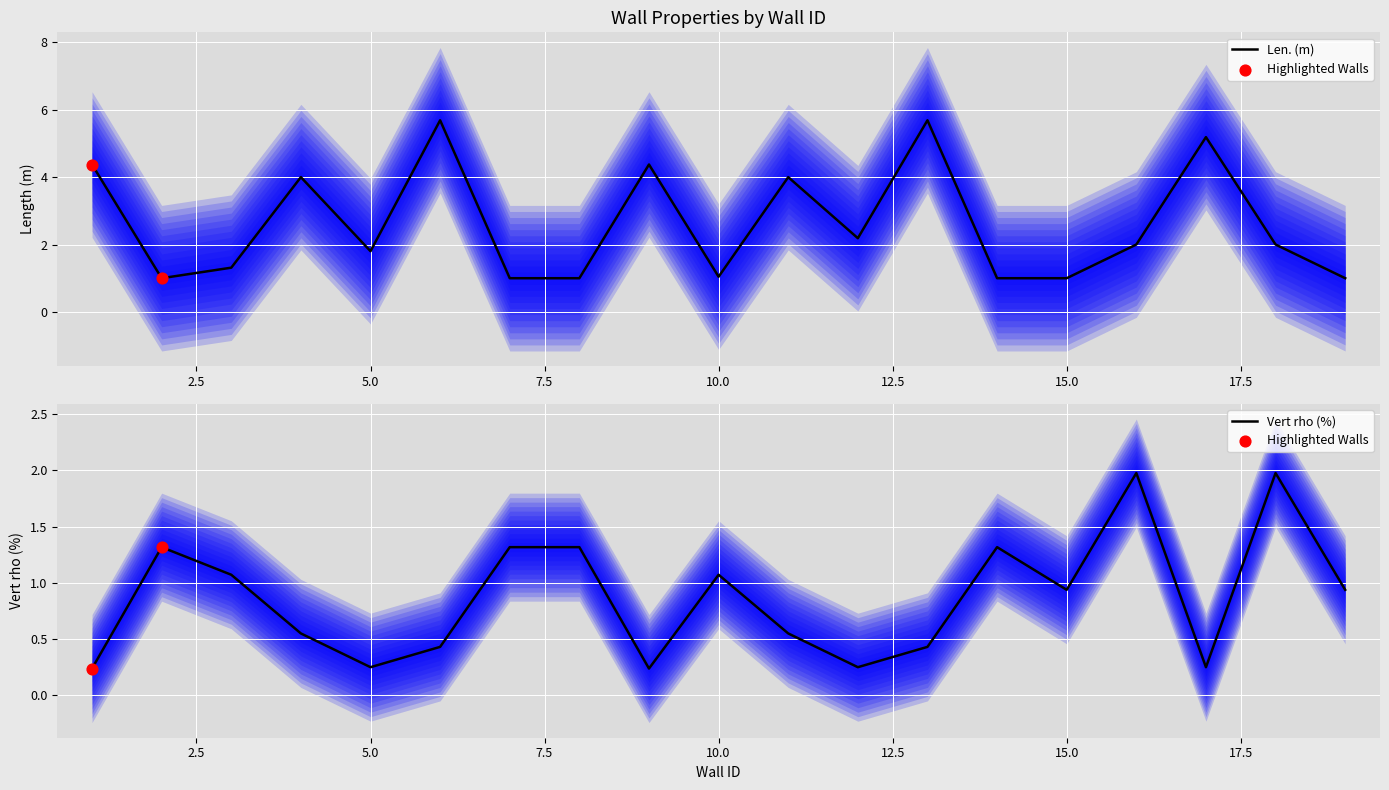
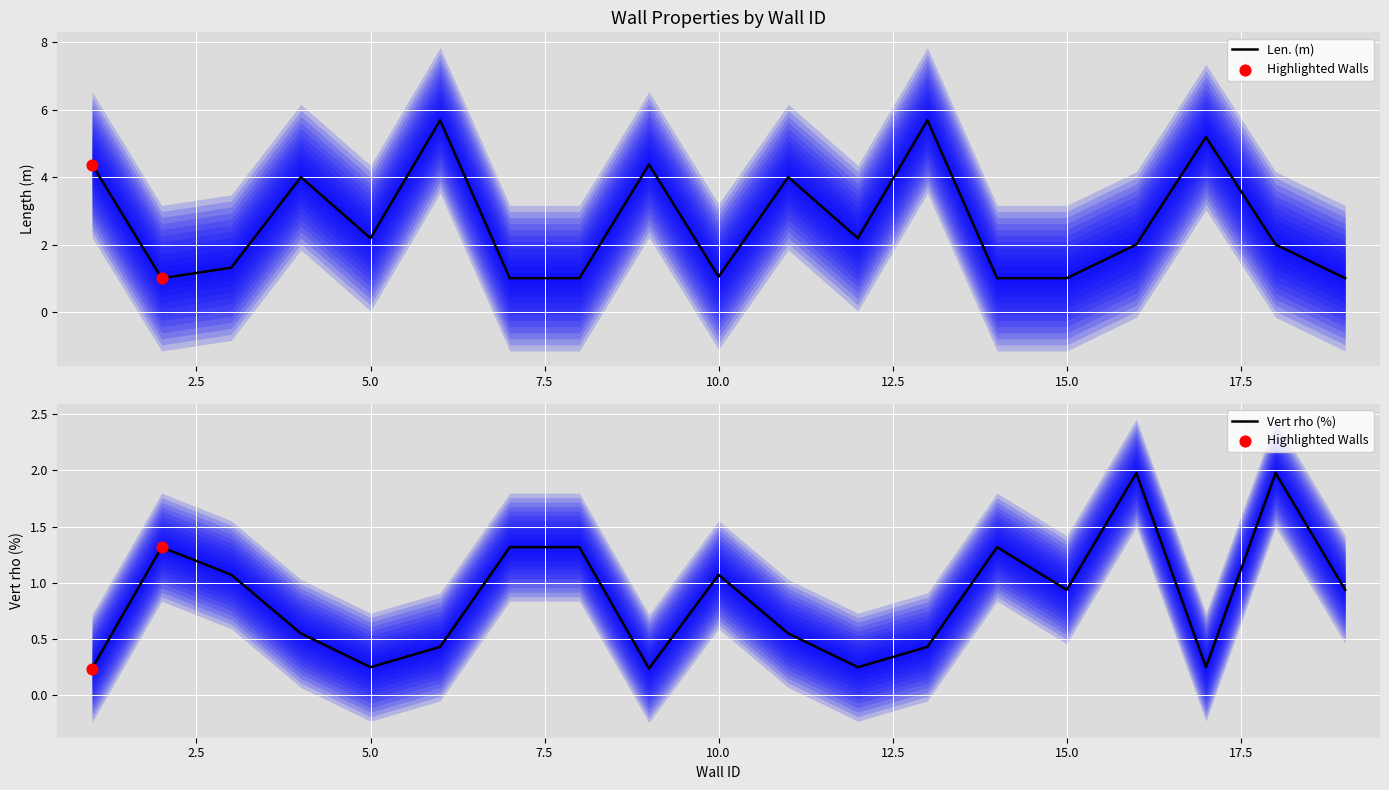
  {
    "Wall Properties by Wall ID": {
      "Len. (m)": {
-       "5.0": 1.8,
+       "5.0": 2.2,
        "10.0": 1.0,
        "15.0": 1.0
      }
    }
  }
